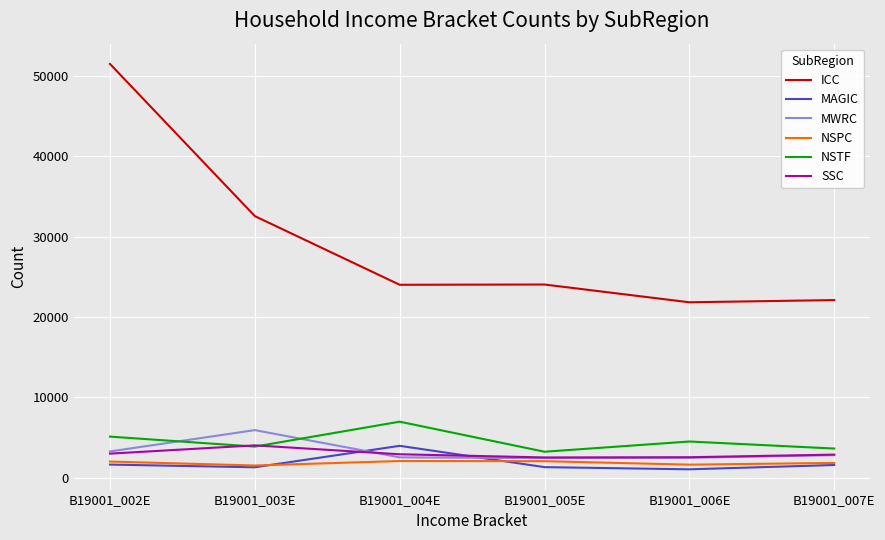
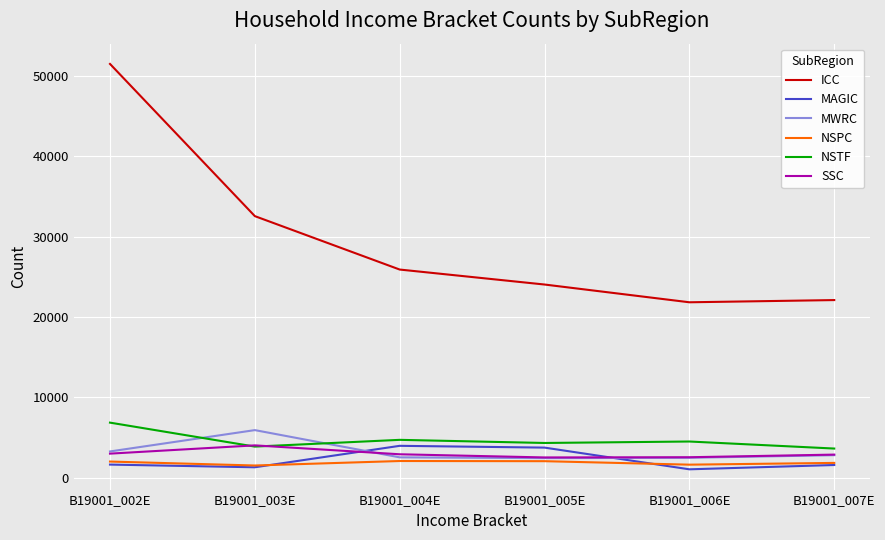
  {
    "ICC": {
      "B19001_002E": 52000,
      "B19001_003E": 33000,
-     "B19001_004E": 24000,
+     "B19001_004E": 26000,
      "B19001_005E": 24000,
      "B19001_006E": 22000,
      "B19001_007E": 22000
    },
    "MAGIC": {
      "B19001_002E": 2000,
      "B19001_004E": 4000,
-     "B19001_005E": 1000,
+     "B19001_005E": 4000,
      "B19001_006E": 1000
    },
    "MWRC": {
      "B19001_003E": 6000,
      "B19001_004E": 3000
    },
    "NSPC": {
      "B19001_002E": 2000,
      "B19001_004E": 2000,
      "B19001_005E": 2000,
      "B19001_006E": 2000
    },
    "NSTF": {
-     "B19001_002E": 5000,
-     "B19001_004E": 7000,
-     "B19001_005E": 3000,
+     "B19001_002E": 7000,
+     "B19001_004E": 5000,
+     "B19001_005E": 4000,
      "B19001_006E": 5000,
      "B19001_007E": 4000
    },
    "SSC": {
      "B19001_004E": 3000
    }
  }
